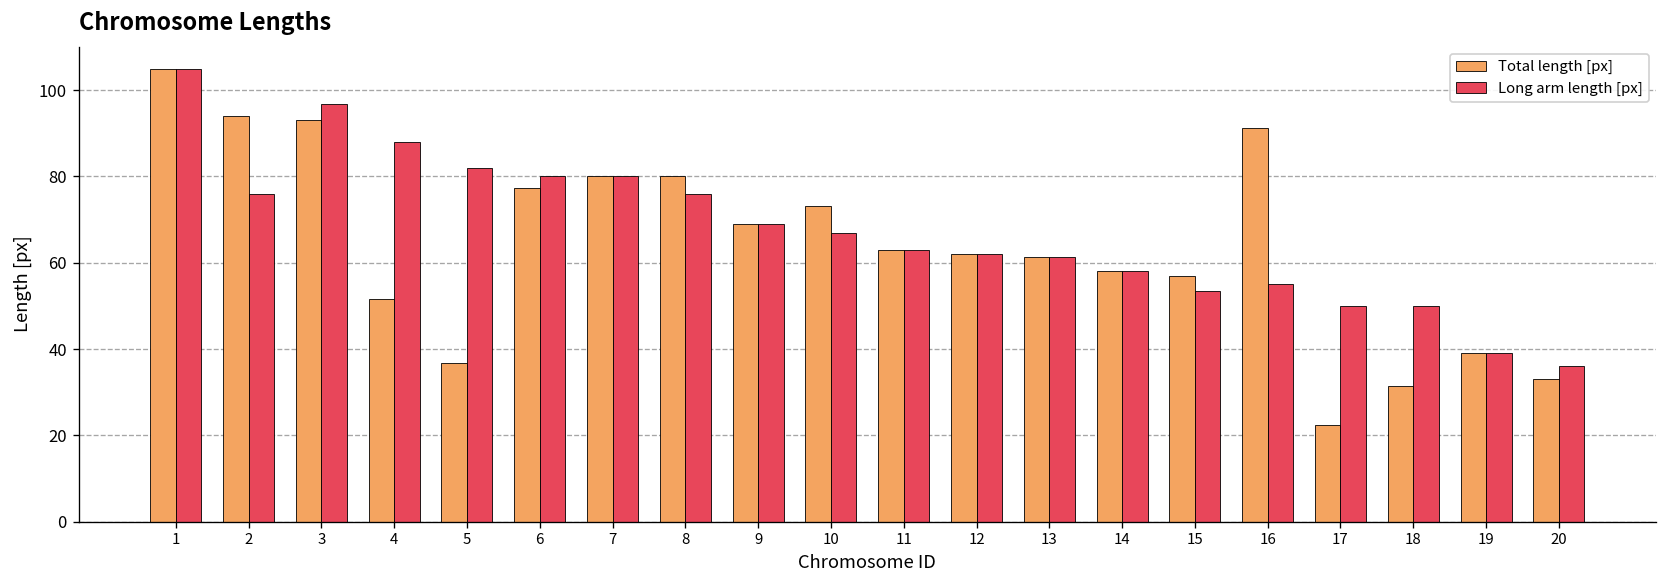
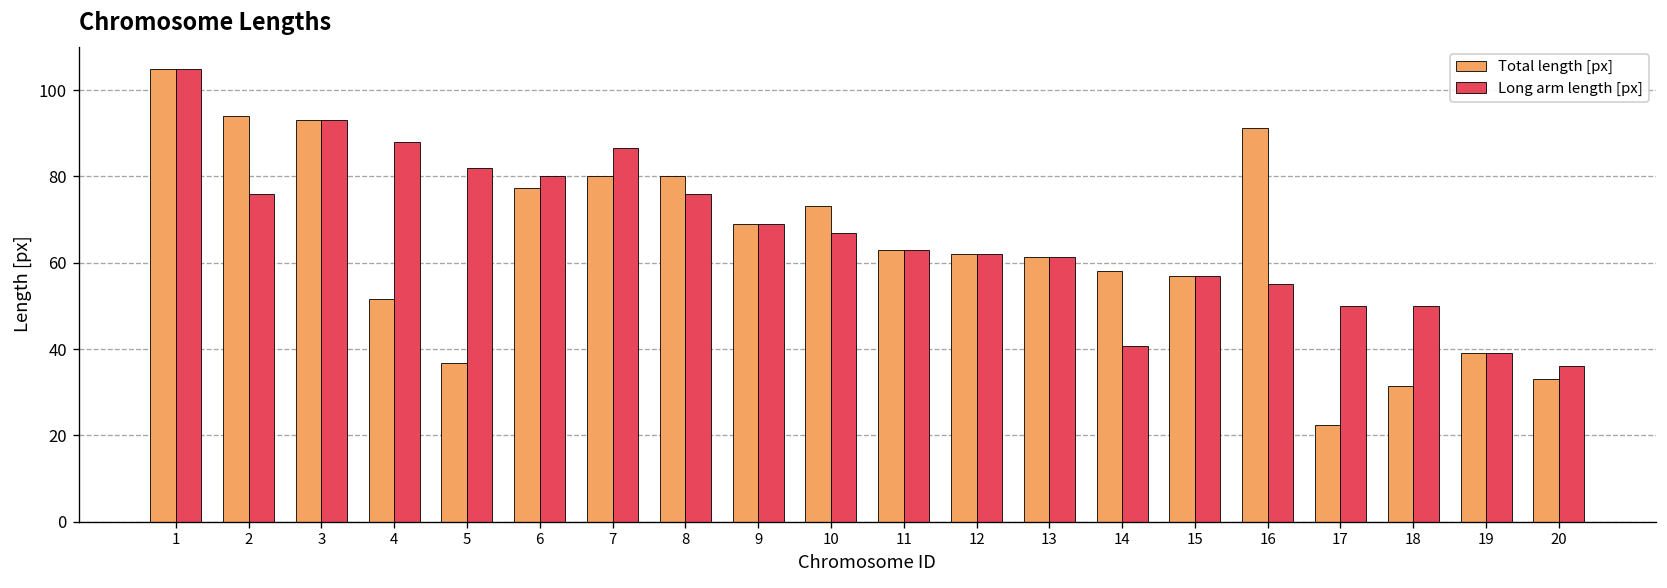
  {
    "Total length [px]": {
      "1": 105,
      "2": 94,
      "3": 93,
      "4": 52,
      "5": 37,
      "6": 77,
      "7": 80,
      "8": 80,
      "9": 69,
      "10": 73,
      "11": 63,
      "12": 62,
      "13": 61,
      "14": 58,
      "15": 57,
      "16": 91,
      "17": 22,
      "18": 31,
      "19": 39,
      "20": 33
    },
    "Long arm length [px]": {
      "1": 105,
      "2": 76,
-     "3": 97,
+     "3": 93,
      "4": 88,
      "5": 82,
      "6": 80,
-     "7": 80,
+     "7": 87,
      "8": 76,
      "9": 69,
      "10": 67,
      "11": 63,
      "12": 62,
      "13": 61,
-     "14": 58,
-     "15": 53,
+     "14": 41,
+     "15": 57,
      "16": 55,
      "17": 50,
      "18": 50,
      "19": 39,
      "20": 36
    }
  }
